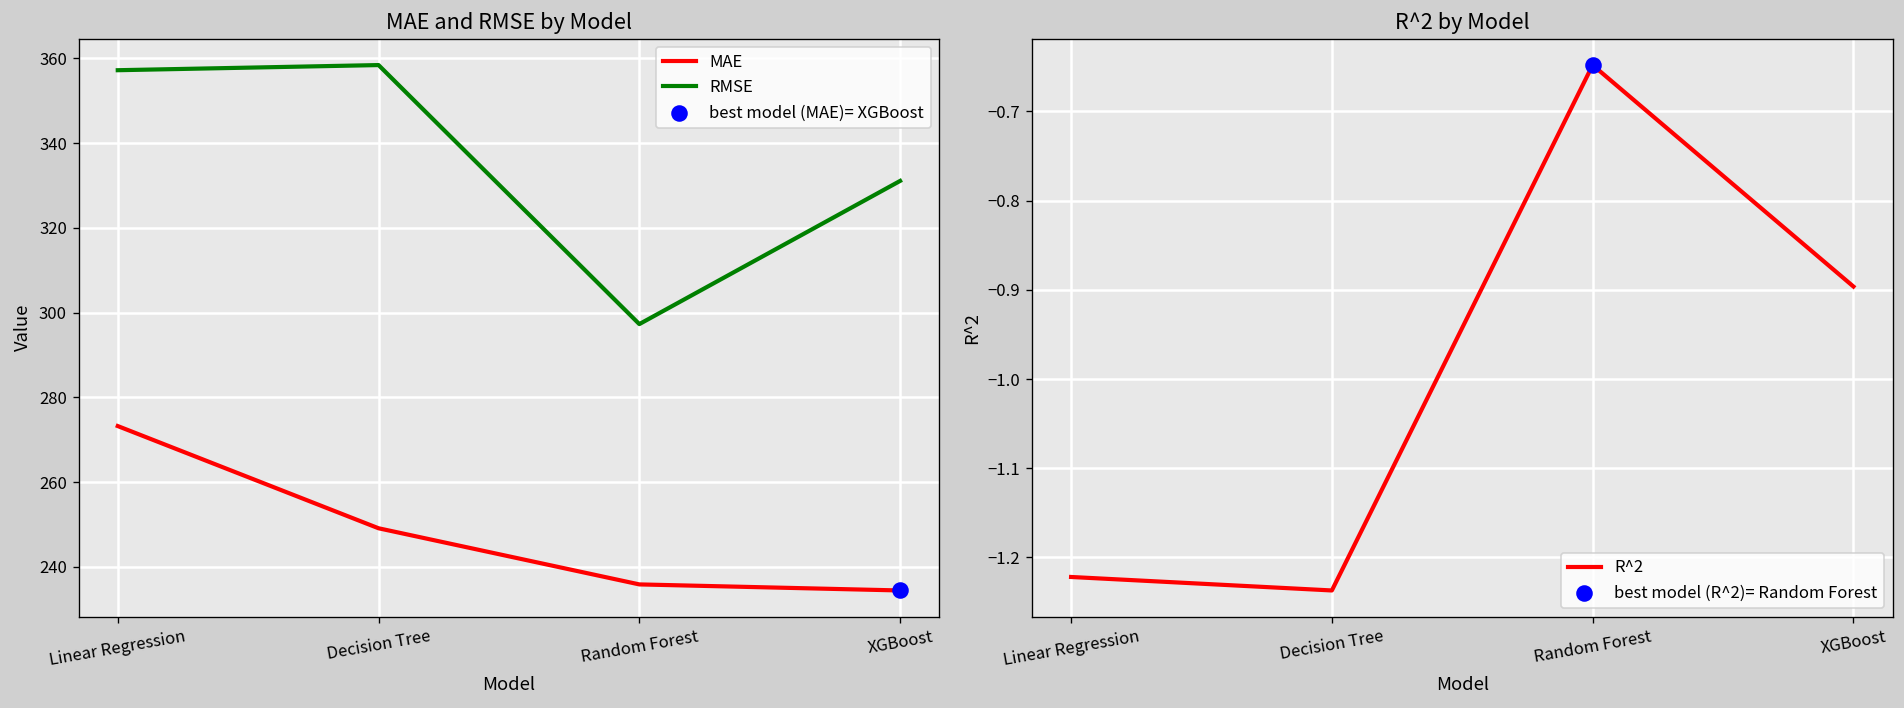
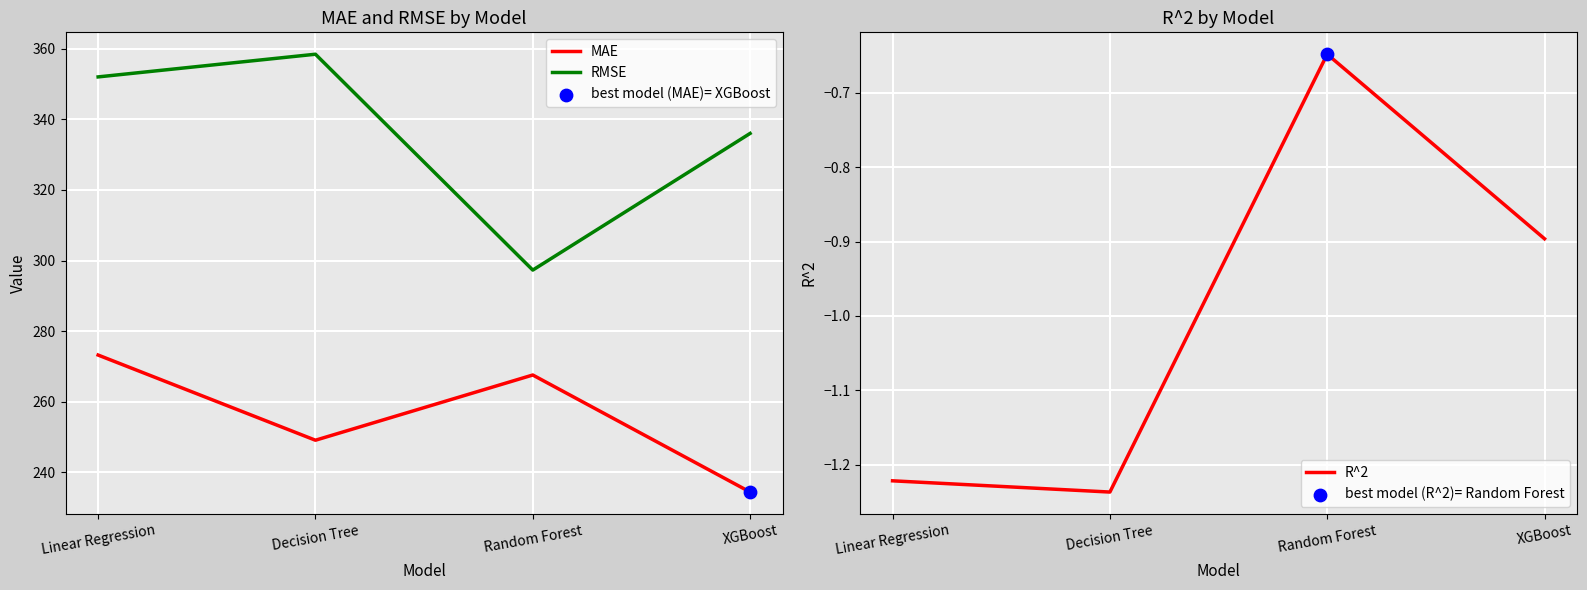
  {
    "MAE and RMSE by Model": {
      "MAE": {
        "Linear Regression": 273,
        "Decision Tree": 249,
-       "Random Forest": 236
+       "Random Forest": 268
      },
      "RMSE": {
-       "Linear Regression": 357,
+       "Linear Regression": 352,
        "Decision Tree": 358,
        "Random Forest": 297,
-       "XGBoost": 331
+       "XGBoost": 336
      }
    },
    "R^2 by Model": {
      "R^2": {
        "Linear Regression": -1.22,
        "Decision Tree": -1.24,
        "XGBoost": -0.90
      }
    }
  }
